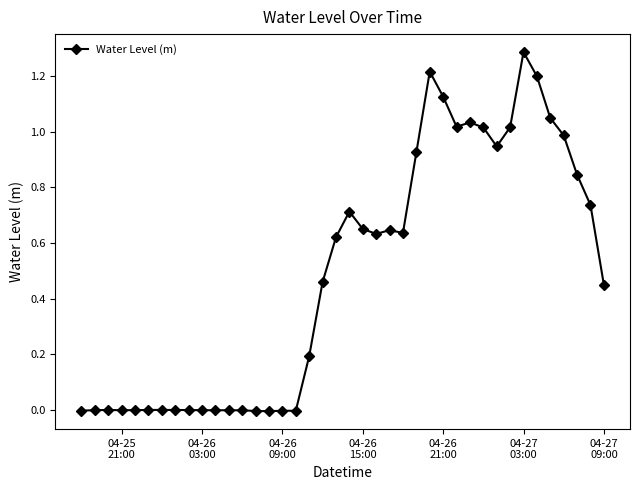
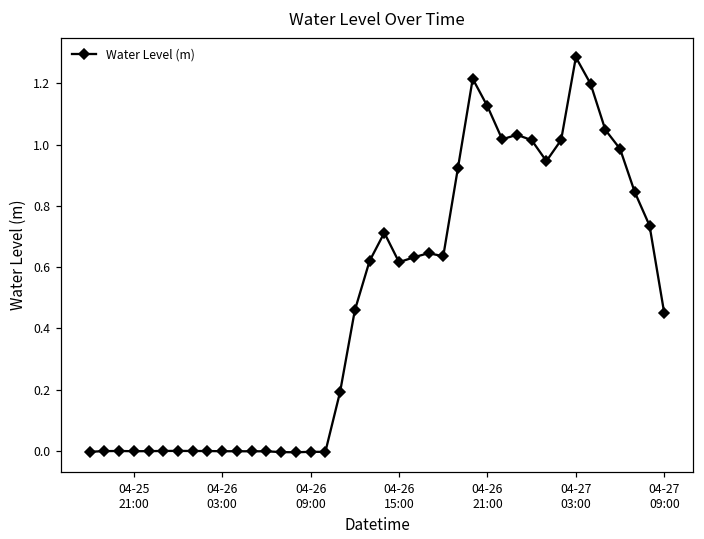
  {
    "04-25 21:00": 0.00,
    "04-26 03:00": 0.00,
    "04-26 09:00": 0.00,
-   "04-26 15:00": 0.65,
+   "04-26 15:00": 0.62,
    "04-26 21:00": 1.13,
    "04-27 03:00": 1.29,
    "04-27 09:00": 0.45
  }
